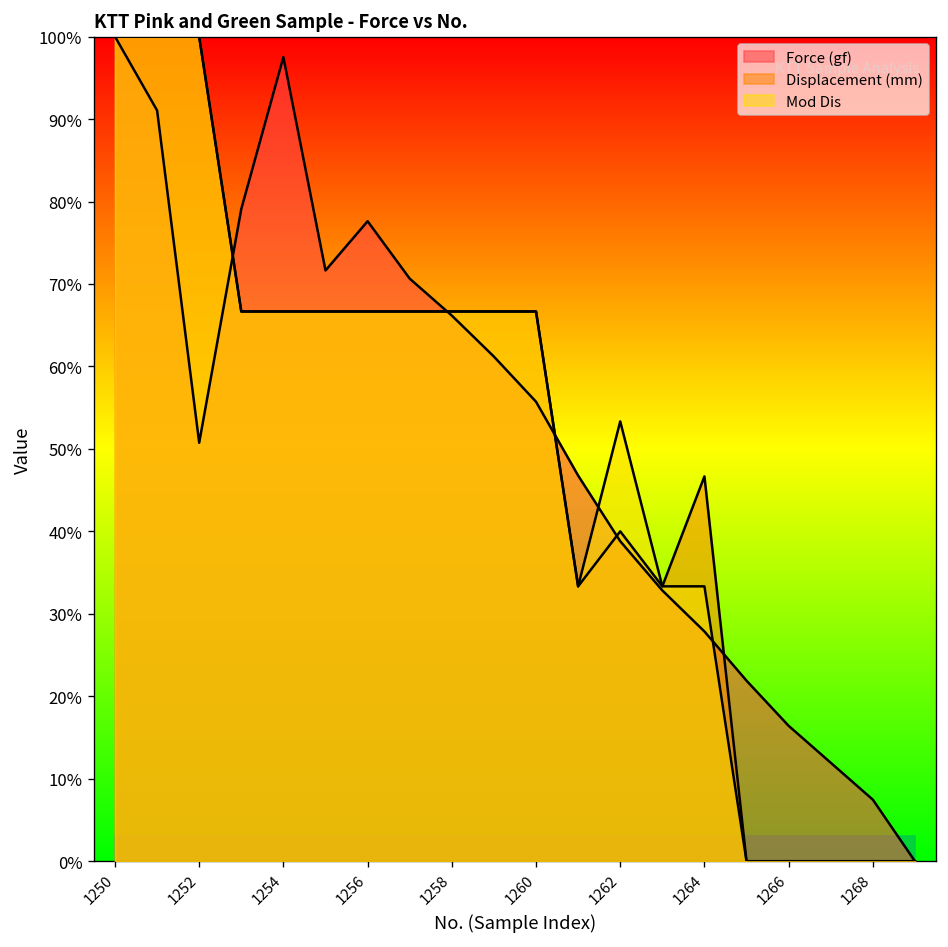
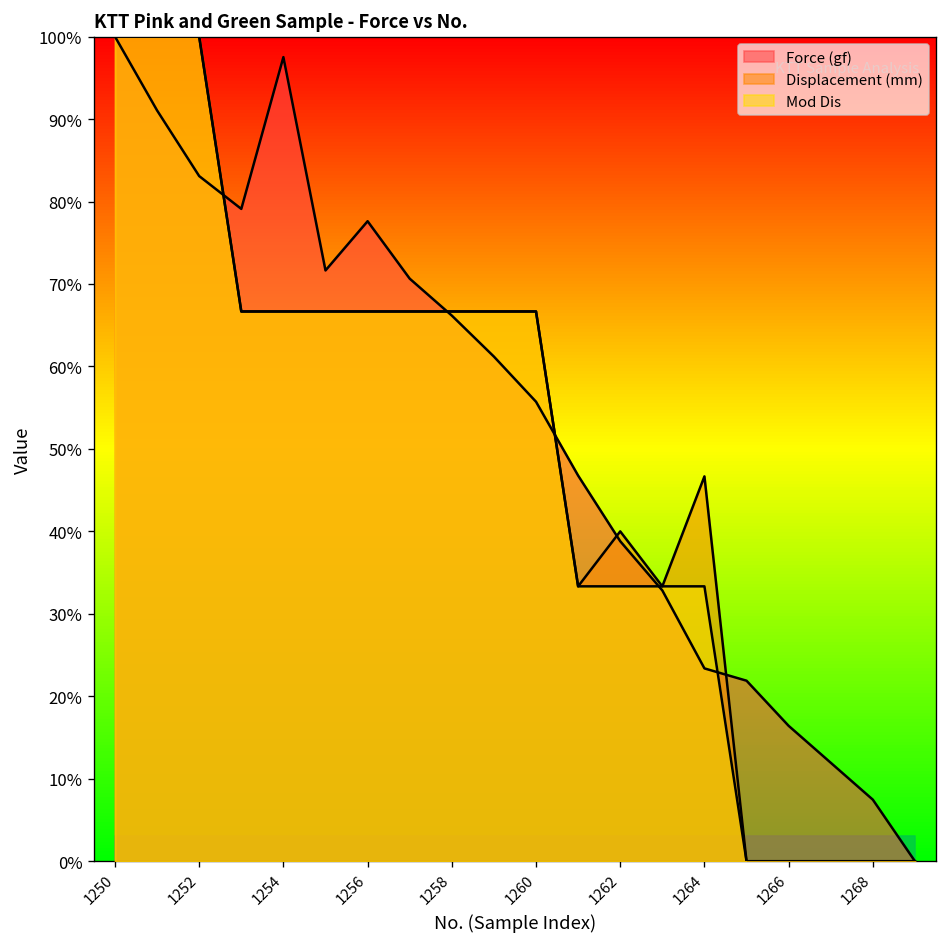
  {
    "Force (gf)": {
-     "1252": "51%",
+     "1252": "83%",
      "1254": "98%",
      "1256": "78%",
      "1258": "66%",
      "1260": "56%",
      "1262": "39%",
-     "1264": "28%",
+     "1264": "23%",
      "1266": "16%",
      "1268": "7%"
    },
    "Displacement (mm)": {
      "1262": "40%",
      "1264": "47%"
    },
    "Mod Dis": {
-     "1262": "53%",
+     "1262": "33%",
      "1264": "33%"
    }
  }
